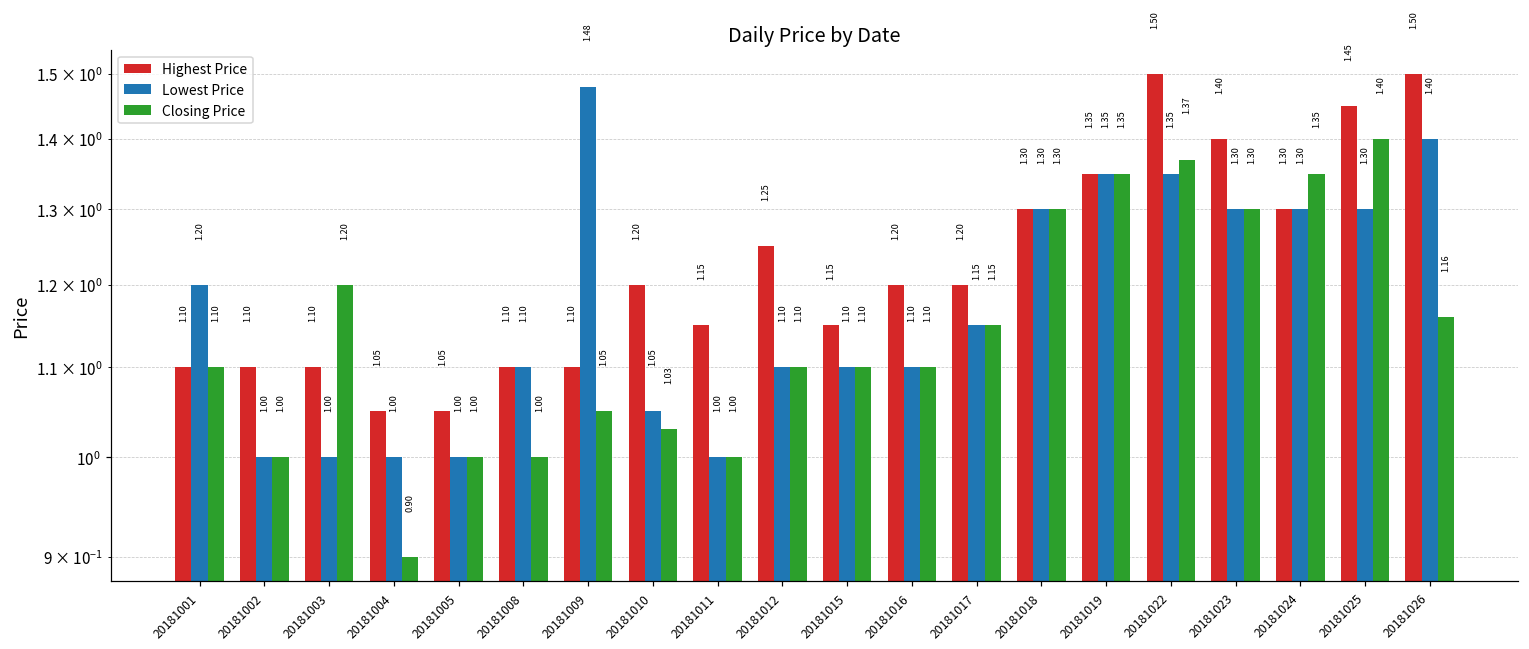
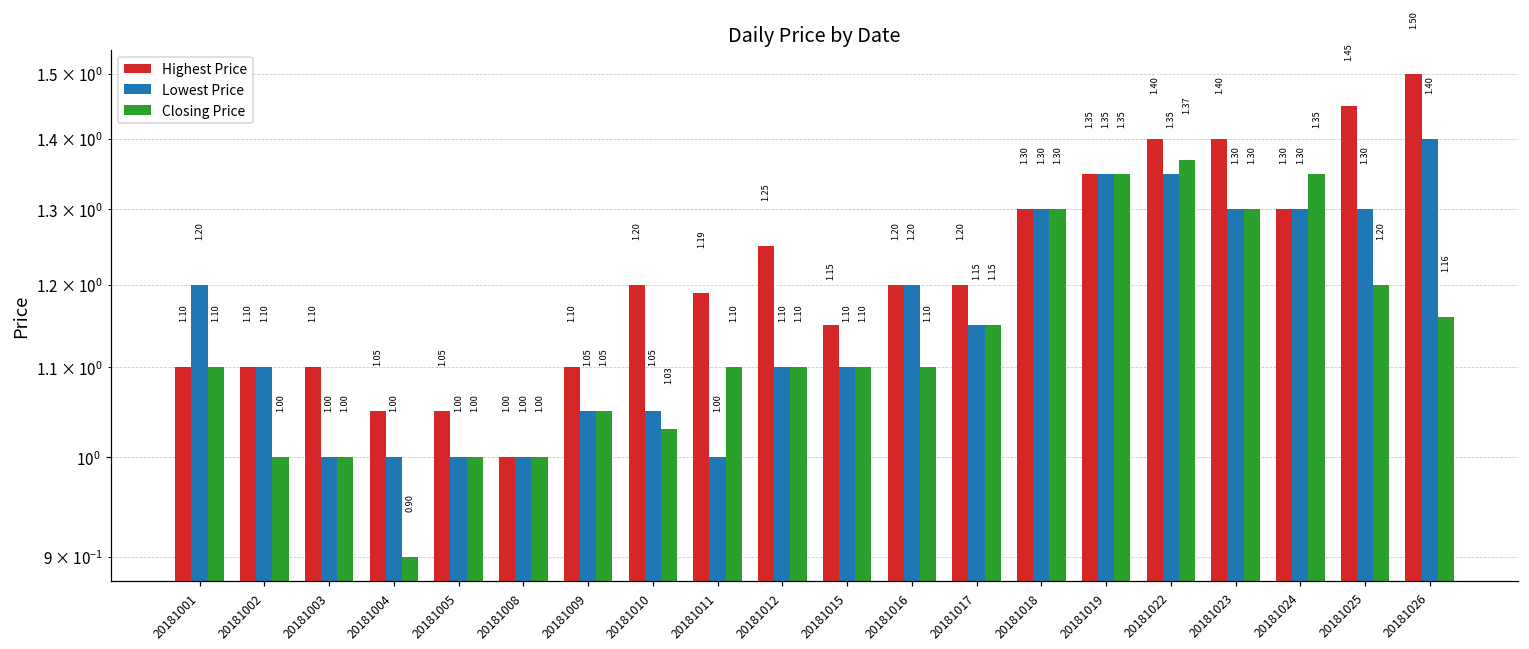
  {
    "Highest Price": {
-     "20181008": 1.10,
-     "20181011": 1.15,
-     "20181022": 1.50
+     "20181008": 1.00,
+     "20181011": 1.19,
+     "20181022": 1.40
    },
    "Lowest Price": {
-     "20181002": 1.00,
-     "20181008": 1.10,
-     "20181009": 1.48,
-     "20181016": 1.10
+     "20181002": 1.10,
+     "20181008": 1.00,
+     "20181009": 1.05,
+     "20181016": 1.20
    },
    "Closing Price": {
-     "20181003": 1.20,
-     "20181011": 1.00,
-     "20181025": 1.40
+     "20181003": 1.00,
+     "20181011": 1.10,
+     "20181025": 1.20
    }
  }
